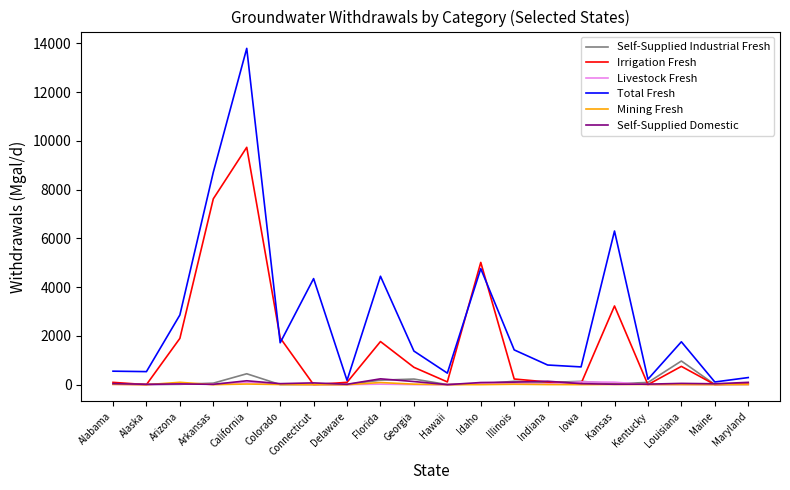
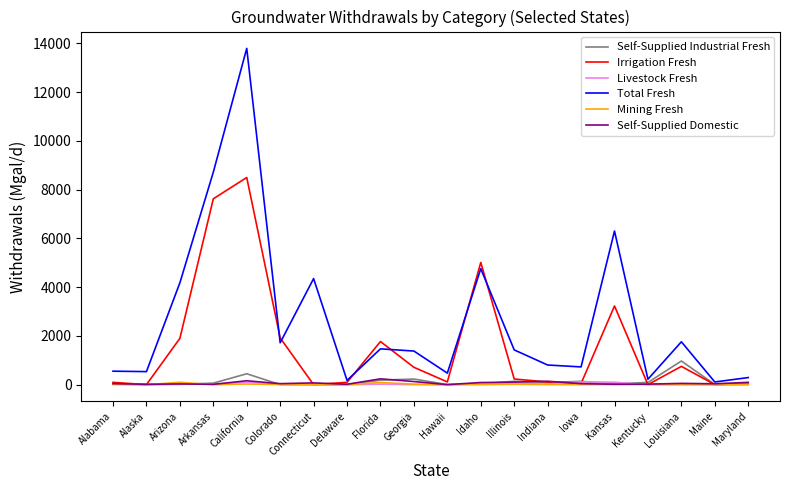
  {
    "Self-Supplied Industrial Fresh": {
      "California": 400,
      "Louisiana": 1000
    },
    "Irrigation Fresh": {
      "Arizona": 1900,
      "Arkansas": 7600,
-     "California": 9700,
+     "California": 8500,
      "Colorado": 1900,
      "Florida": 1800,
      "Georgia": 700,
      "Hawaii": 100,
      "Idaho": 5000,
      "Kansas": 3200,
      "Louisiana": 800
    },
    "Total Fresh": {
      "Alabama": 600,
      "Alaska": 500,
-     "Arizona": 2900,
+     "Arizona": 4200,
      "Arkansas": 8700,
      "California": 13800,
      "Colorado": 1700,
      "Connecticut": 4400,
-     "Florida": 4500,
+     "Florida": 1500,
      "Georgia": 1400,
      "Hawaii": 500,
      "Idaho": 4800,
      "Illinois": 1400,
      "Indiana": 800,
      "Iowa": 700,
      "Kansas": 6300,
      "Kentucky": 200,
      "Louisiana": 1800,
      "Maryland": 300
    }
  }
